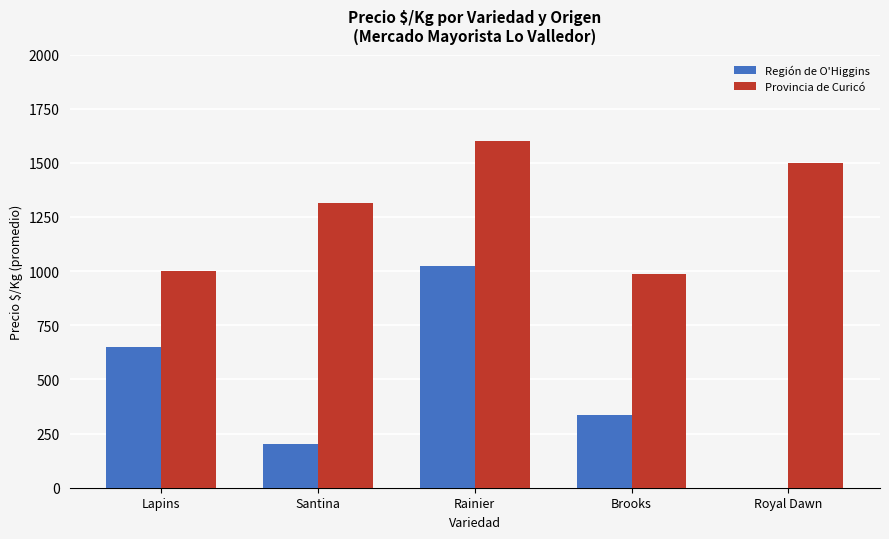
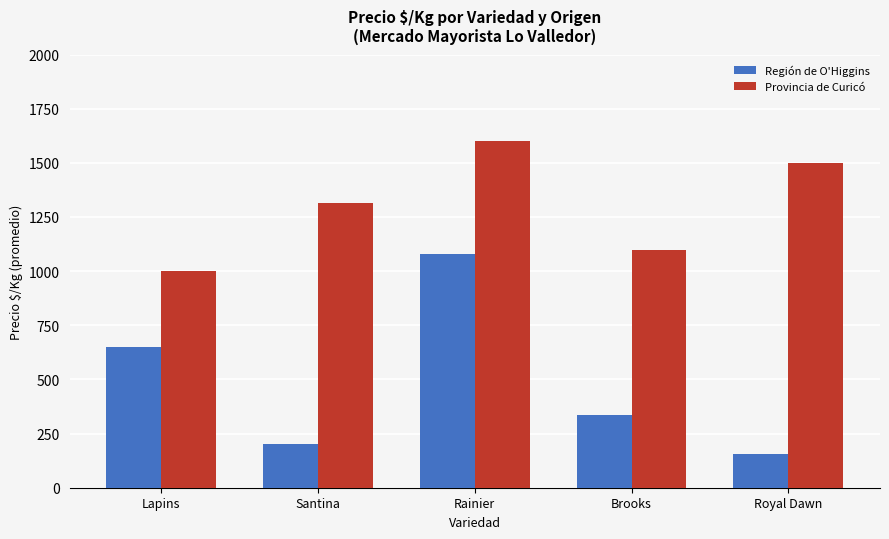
  {
    "Región de O'Higgins": {
      "Lapins": 650,
      "Santina": 200,
-     "Rainier": 1030,
+     "Rainier": 1080,
      "Brooks": 340,
-     "Royal Dawn": 0
+     "Royal Dawn": 150
    },
    "Provincia de Curicó": {
      "Lapins": 1000,
      "Santina": 1320,
      "Rainier": 1600,
-     "Brooks": 990,
+     "Brooks": 1100,
      "Royal Dawn": 1500
    }
  }
